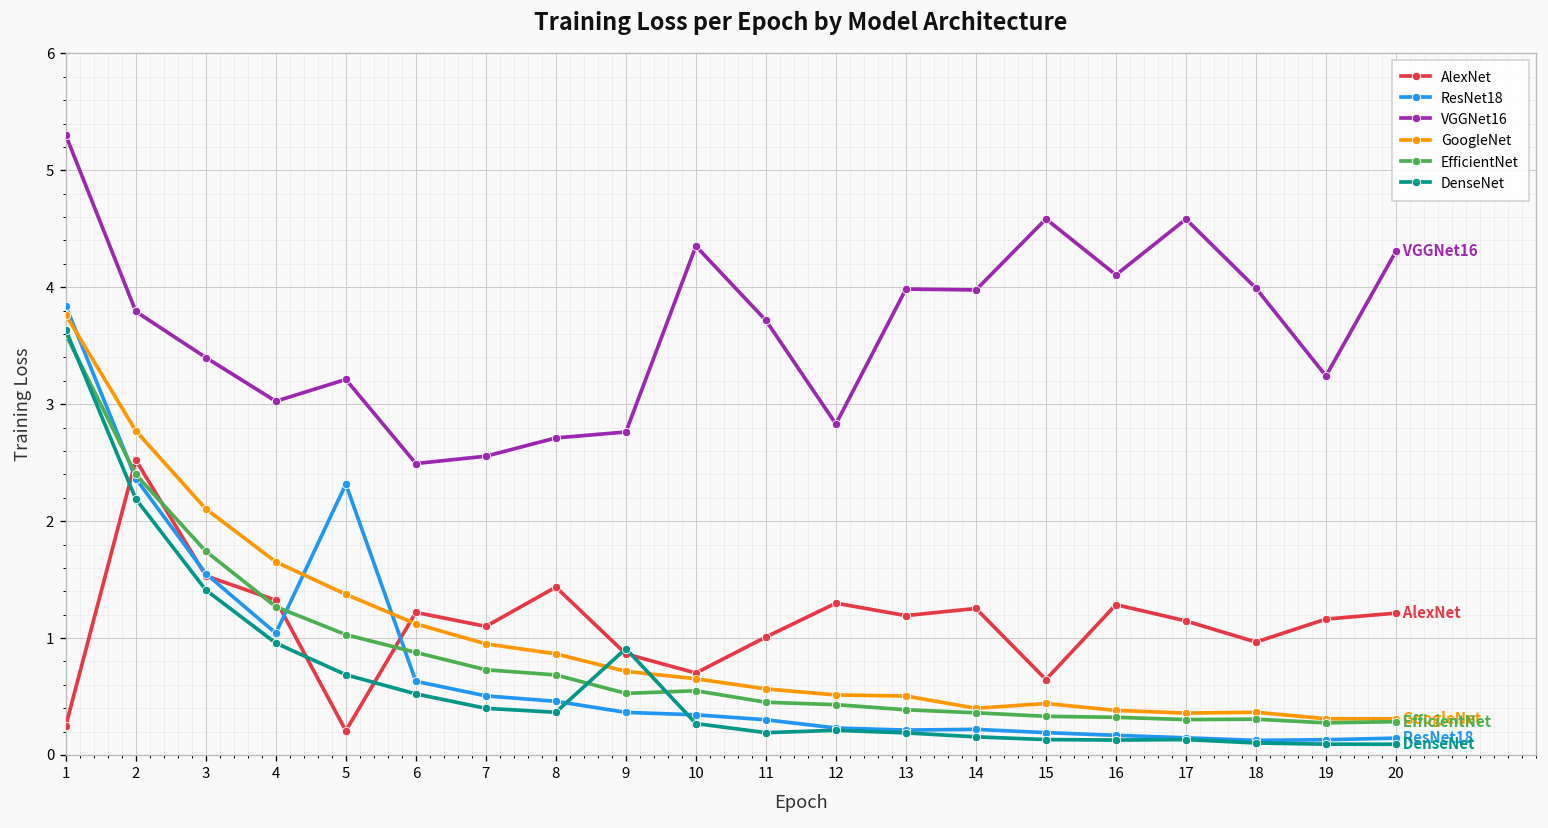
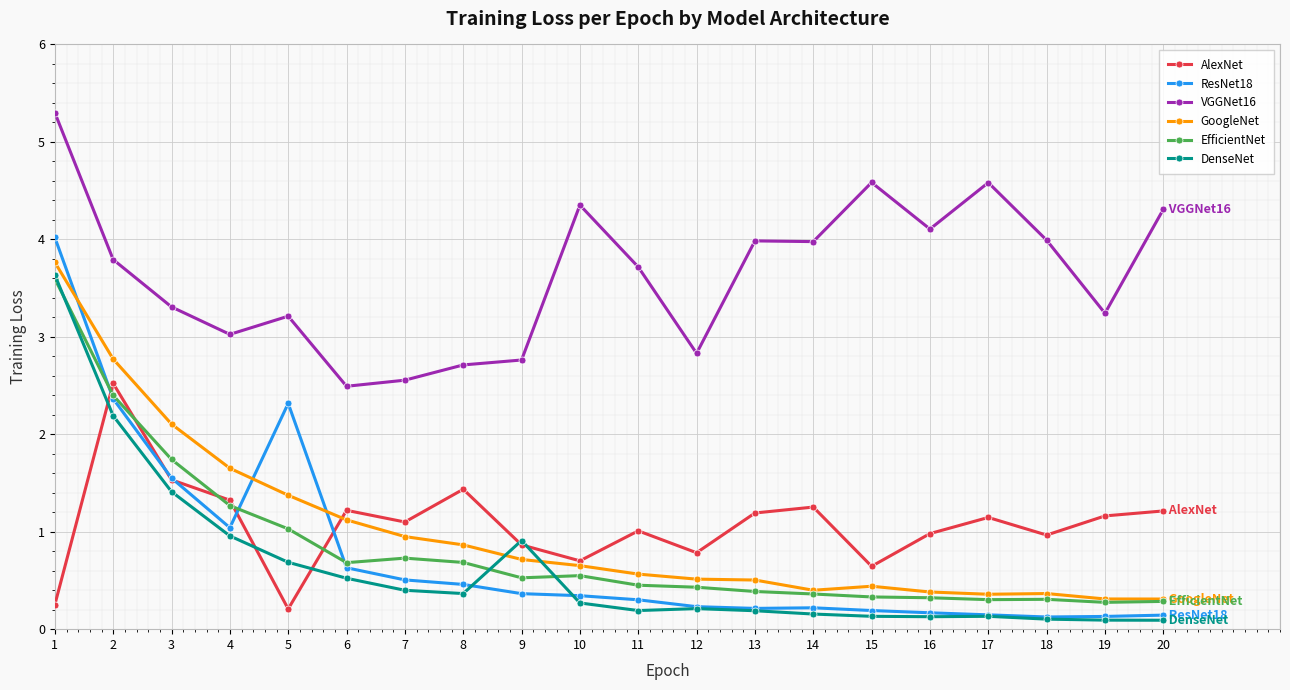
  {
    "AlexNet": {
      "1": 0.3,
      "2": 2.5,
      "4": 1.3,
      "5": 0.2,
      "6": 1.2,
      "7": 1.1,
      "8": 1.4,
      "9": 0.9,
      "10": 0.7,
      "11": 1.0,
-     "12": 1.3,
+     "12": 0.8,
      "13": 1.2,
      "14": 1.3,
      "15": 0.6,
-     "16": 1.3,
+     "16": 1.0,
      "17": 1.1,
      "18": 1.0,
      "19": 1.2,
      "20": 1.2
    },
    "ResNet18": {
-     "1": 3.8,
+     "1": 4.0,
      "2": 2.4,
      "4": 1.0,
      "5": 2.3,
      "6": 0.6,
      "7": 0.5,
      "8": 0.5,
      "9": 0.4,
      "10": 0.3,
      "11": 0.3,
      "14": 0.2,
      "15": 0.2,
      "16": 0.2,
      "19": 0.1,
      "20": 0.1
    },
    "VGGNet16": {
      "1": 5.3,
      "2": 3.8,
-     "3": 3.4,
+     "3": 3.3,
      "4": 3.0,
      "5": 3.2,
      "6": 2.5,
      "7": 2.6,
      "8": 2.7,
      "9": 2.8,
      "10": 4.4,
      "11": 3.7,
      "12": 2.8,
      "13": 4.0,
      "14": 4.0,
      "15": 4.6,
      "16": 4.1,
      "17": 4.6,
      "18": 4.0,
      "19": 3.2,
      "20": 4.3
    },
    "GoogleNet": {
      "1": 3.8,
      "2": 2.8,
      "3": 2.1,
      "4": 1.7,
      "5": 1.4,
      "6": 1.1,
      "7": 1.0,
      "8": 0.9,
      "9": 0.7,
      "10": 0.7,
      "11": 0.6,
      "12": 0.5,
      "13": 0.5,
      "14": 0.4,
      "15": 0.4,
      "16": 0.4,
      "17": 0.4,
      "18": 0.4,
      "19": 0.3
    },
    "EfficientNet": {
      "1": 3.6,
      "2": 2.4,
      "3": 1.7,
      "4": 1.3,
      "5": 1.0,
-     "6": 0.9,
+     "6": 0.7,
      "7": 0.7,
      "8": 0.7,
      "9": 0.5,
      "10": 0.5,
      "11": 0.5,
      "12": 0.4,
      "13": 0.4,
      "14": 0.4,
      "15": 0.3,
      "16": 0.3,
      "17": 0.3,
      "18": 0.3,
      "19": 0.3
    },
    "DenseNet": {
      "1": 3.6,
      "2": 2.2,
      "3": 1.4,
      "4": 1.0,
      "5": 0.7,
      "6": 0.5,
      "7": 0.4,
      "8": 0.4,
      "9": 0.9,
      "10": 0.3,
      "11": 0.2,
      "14": 0.2,
      "15": 0.1,
      "16": 0.1,
      "19": 0.1,
      "20": 0.1
    }
  }
